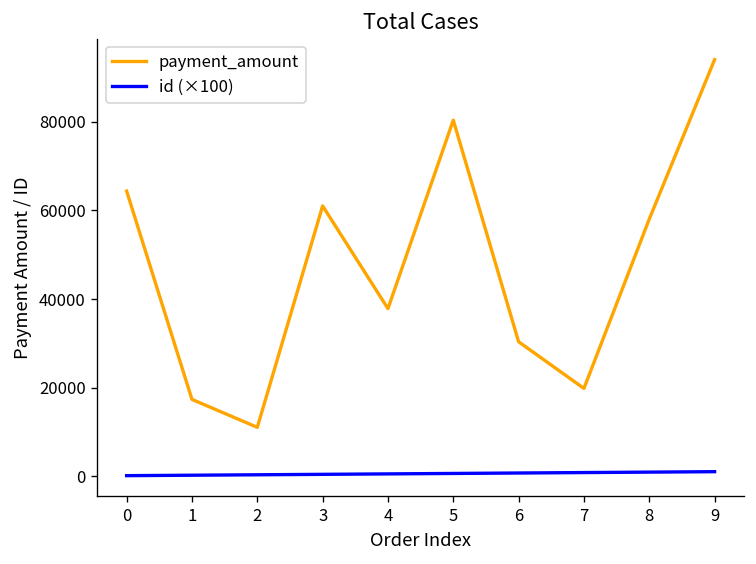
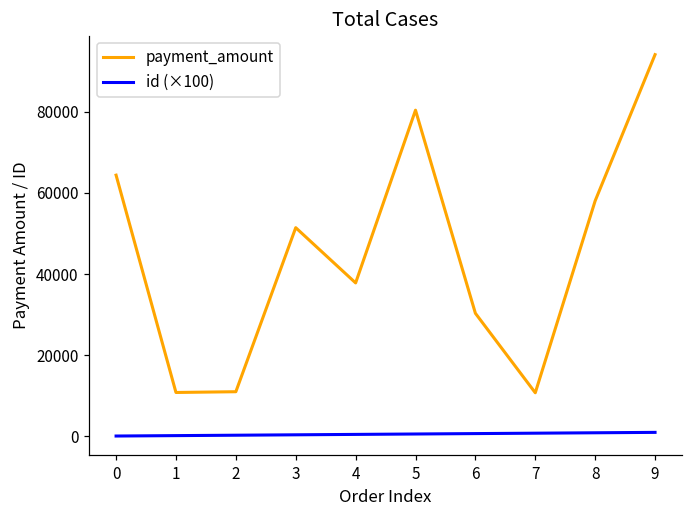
  {
    "payment_amount": {
      "0": 64000,
-     "1": 17000,
+     "1": 11000,
      "2": 11000,
-     "3": 61000,
+     "3": 51000,
      "4": 38000,
      "5": 80000,
      "6": 30000,
-     "7": 20000,
+     "7": 11000,
      "8": 58000,
      "9": 94000
    },
    "id (×100)": {
      "0": 0,
      "1": 0,
      "2": 0,
      "3": 0,
      "4": 1000,
      "5": 1000,
      "6": 1000,
      "7": 1000,
      "8": 1000,
      "9": 1000
    }
  }
